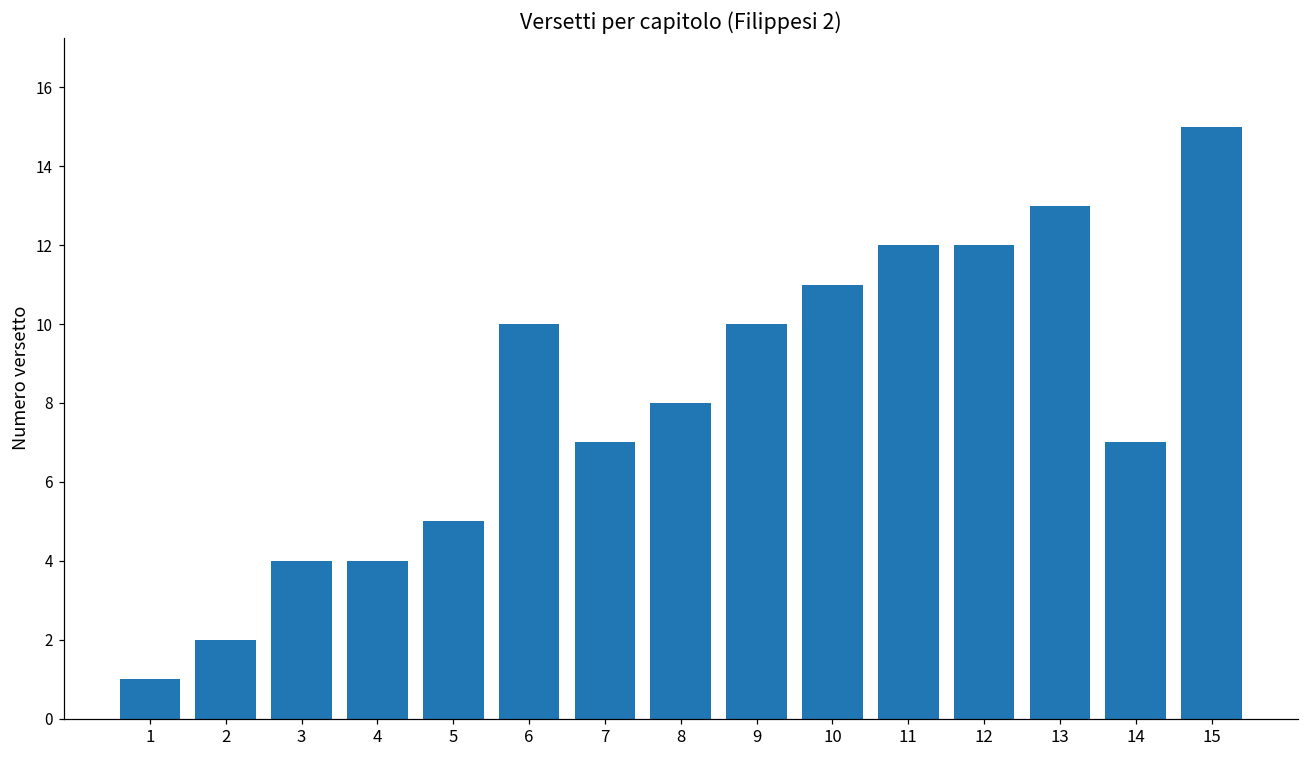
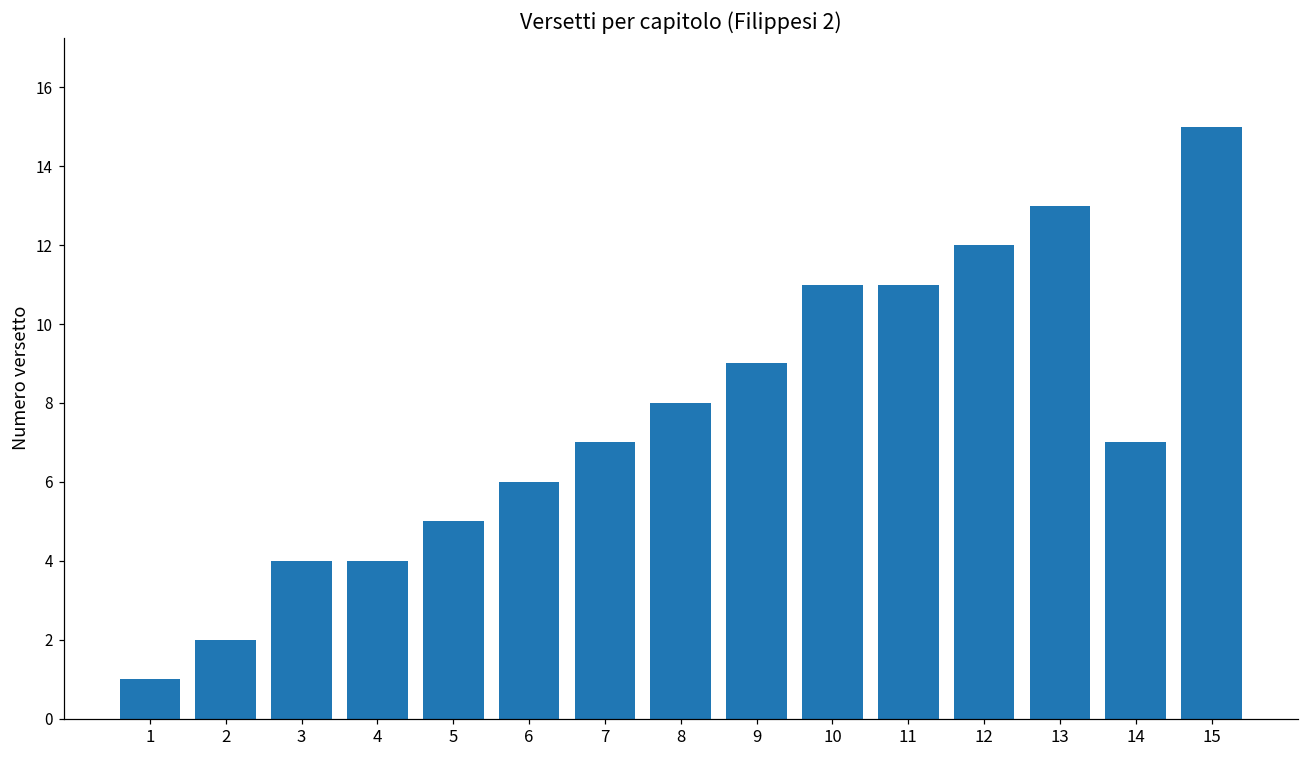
  {
    "1": 1,
    "2": 2,
    "3": 4,
    "4": 4,
    "5": 5,
-   "6": 10,
+   "6": 6,
    "7": 7,
    "8": 8,
-   "9": 10,
+   "9": 9,
    "10": 11,
-   "11": 12,
+   "11": 11,
    "12": 12,
    "13": 13,
    "14": 7,
    "15": 15
  }
